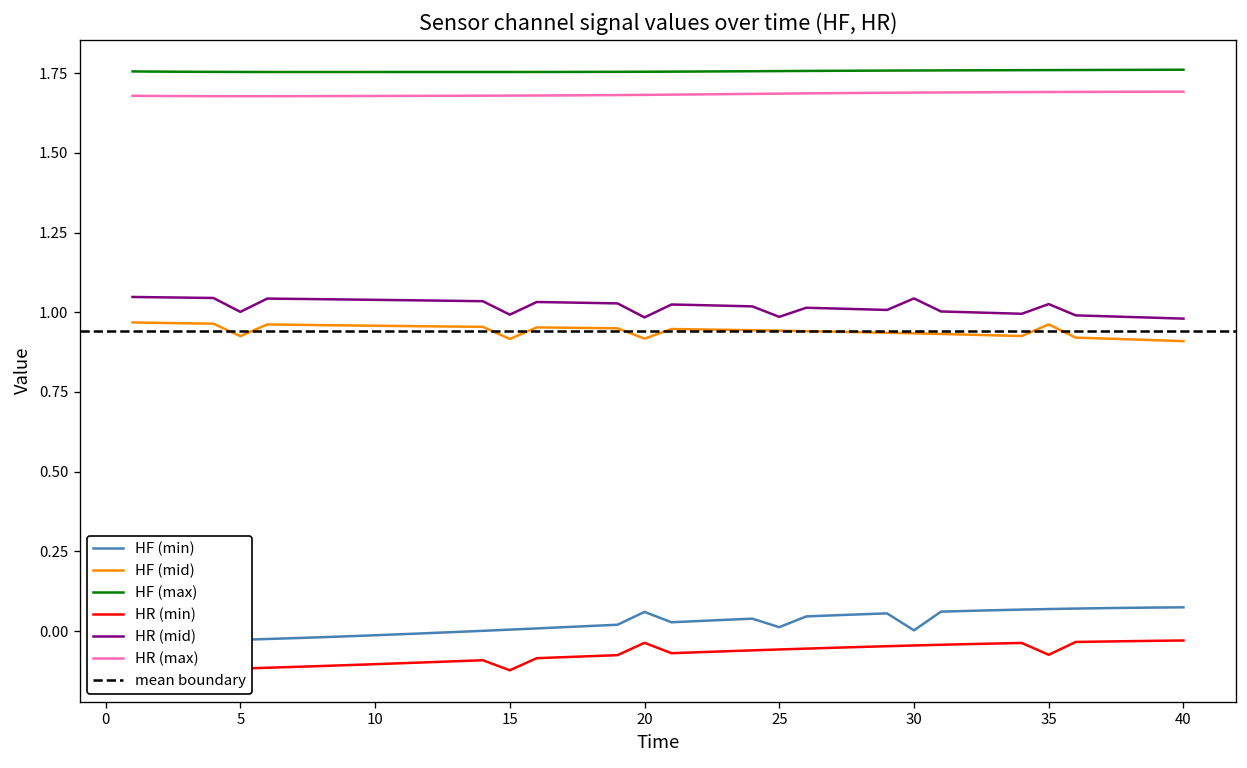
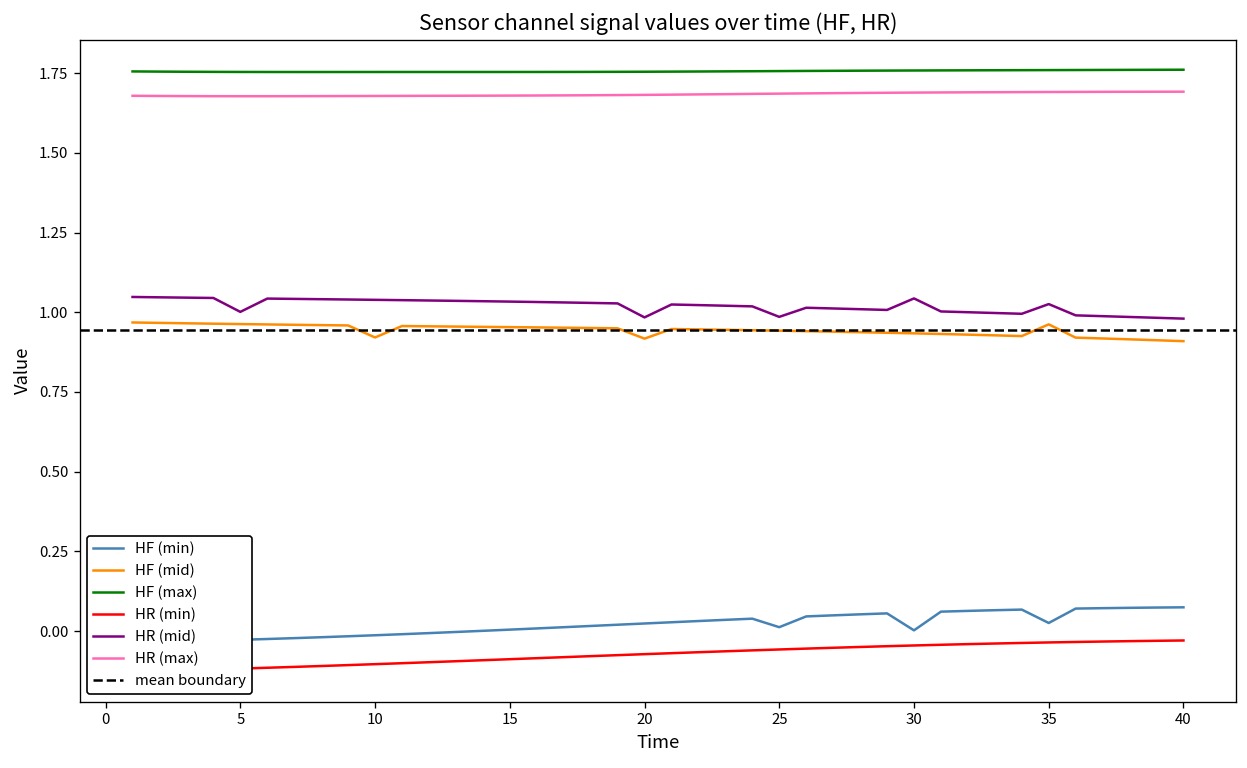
  {
    "HF (min)": {
      "10": -0.01,
      "15": 0.00,
-     "20": 0.06,
+     "20": 0.02,
      "25": 0.01,
      "30": 0.00,
-     "35": 0.07,
+     "35": 0.03,
      "40": 0.07
    },
    "HF (mid)": {
-     "5": 0.92,
-     "10": 0.96,
-     "15": 0.92,
+     "5": 0.96,
+     "10": 0.92,
+     "15": 0.95,
      "20": 0.92,
      "25": 0.94,
      "30": 0.93,
      "35": 0.96,
      "40": 0.91
    },
    "HF (max)": {
      "5": 1.75,
      "10": 1.75,
      "15": 1.75,
      "20": 1.75,
      "25": 1.76,
      "30": 1.76,
      "35": 1.76,
      "40": 1.76
    },
    "HR (min)": {
      "10": -0.10,
-     "15": -0.12,
-     "20": -0.04,
+     "15": -0.09,
+     "20": -0.07,
      "25": -0.06,
      "30": -0.05,
-     "35": -0.07,
+     "35": -0.04,
      "40": -0.03
    },
    "HR (mid)": {
      "5": 1.00,
      "10": 1.04,
-     "15": 0.99,
+     "15": 1.03,
      "20": 0.98,
      "25": 0.99,
      "30": 1.04,
      "35": 1.03,
      "40": 0.98
    },
    "HR (max)": {
      "5": 1.68,
      "10": 1.68,
      "15": 1.68,
      "20": 1.68,
      "25": 1.69,
      "30": 1.69,
      "35": 1.69,
      "40": 1.69
    }
  }
